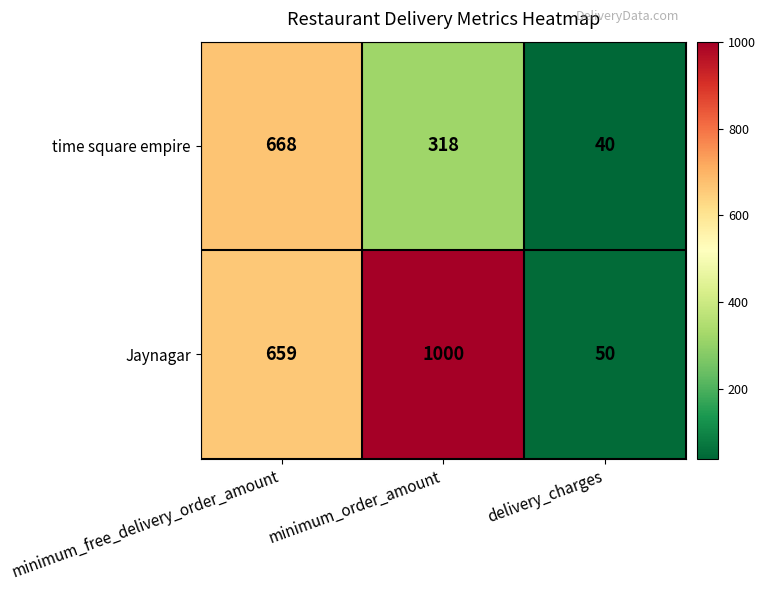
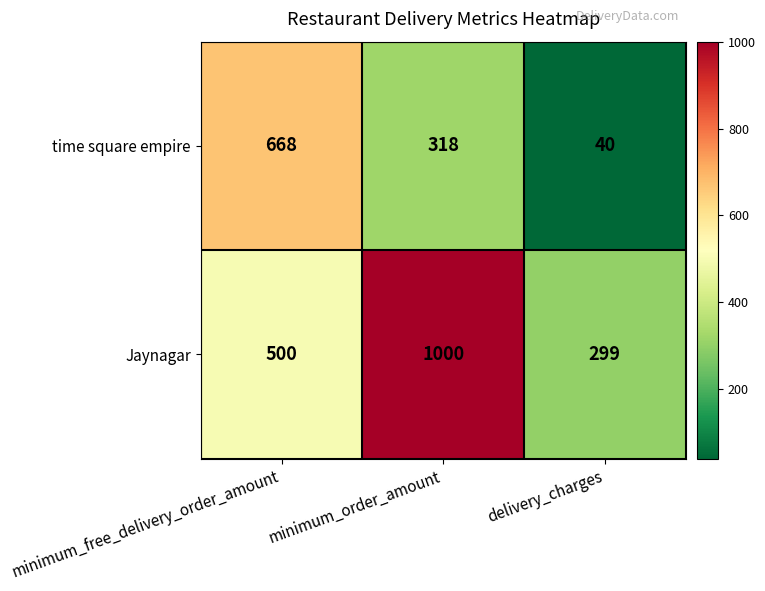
  {
    "time square empire": {
      "minimum_free_delivery_order_amount": 668,
      "minimum_order_amount": 318,
      "delivery_charges": 40
    },
    "Jaynagar": {
-     "minimum_free_delivery_order_amount": 659,
+     "minimum_free_delivery_order_amount": 500,
      "minimum_order_amount": 1000,
-     "delivery_charges": 50
+     "delivery_charges": 299
    }
  }
